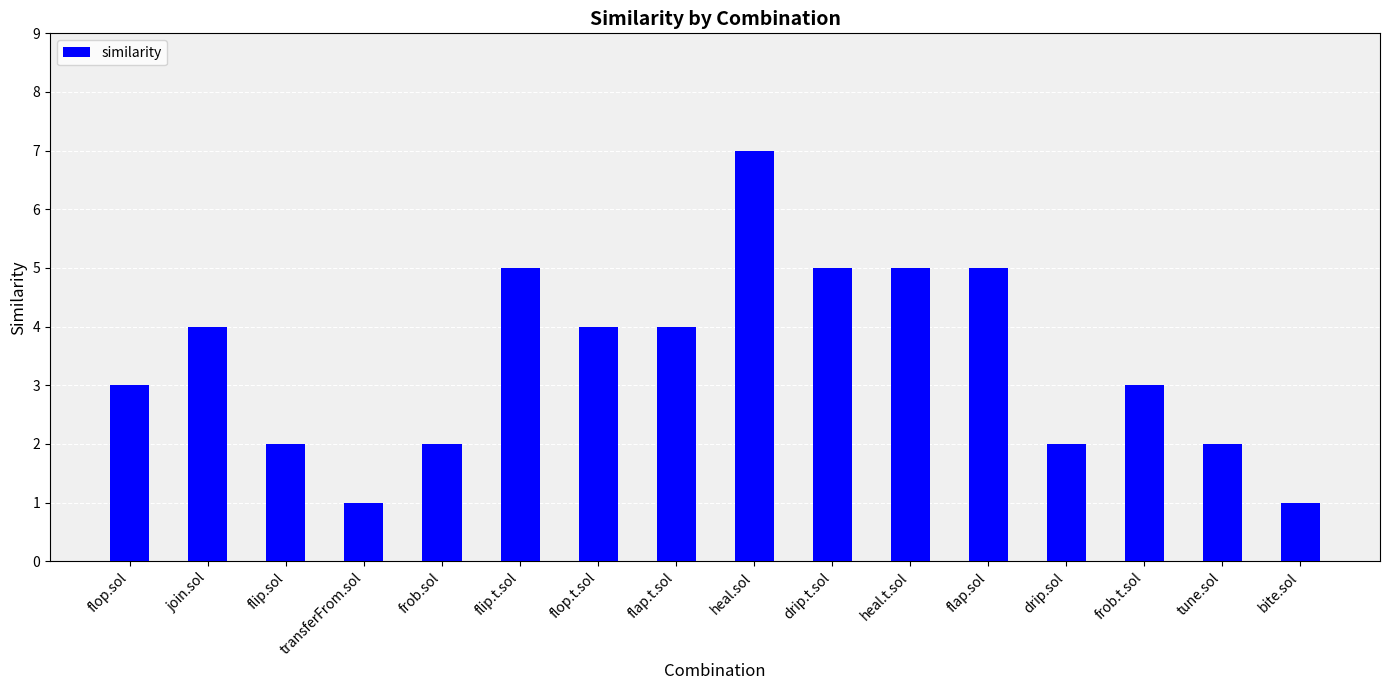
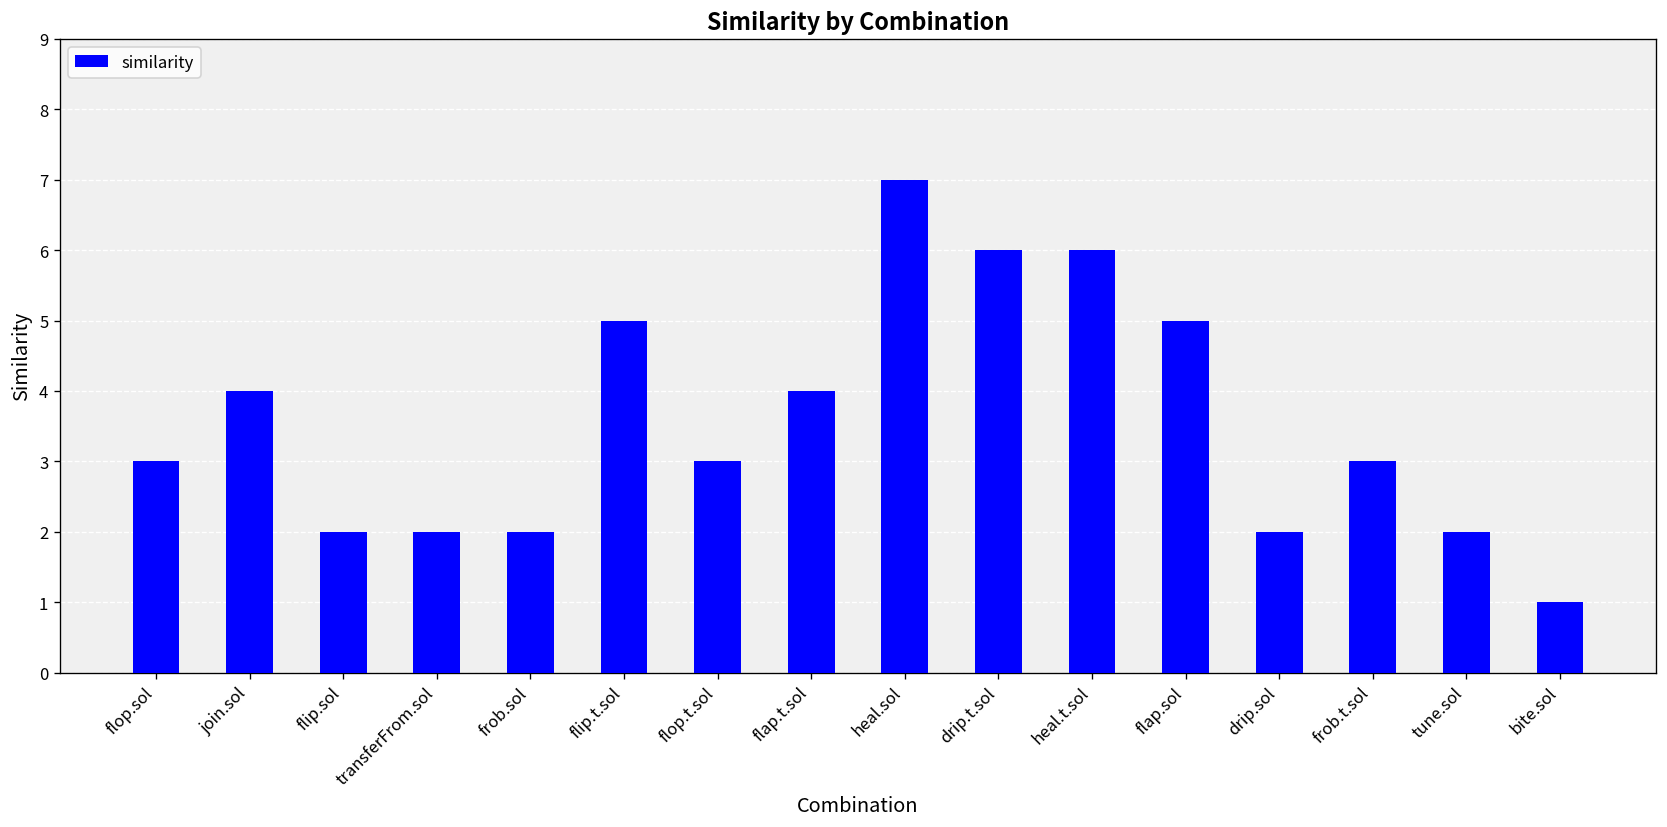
  {
    "flop.sol": 3,
    "join.sol": 4,
    "flip.sol": 2,
-   "transferFrom.sol": 1,
+   "transferFrom.sol": 2,
    "frob.sol": 2,
    "flip.t.sol": 5,
-   "flop.t.sol": 4,
+   "flop.t.sol": 3,
    "flap.t.sol": 4,
    "heal.sol": 7,
-   "drip.t.sol": 5,
-   "heal.t.sol": 5,
+   "drip.t.sol": 6,
+   "heal.t.sol": 6,
    "flap.sol": 5,
    "drip.sol": 2,
    "frob.t.sol": 3,
    "tune.sol": 2,
    "bite.sol": 1
  }
